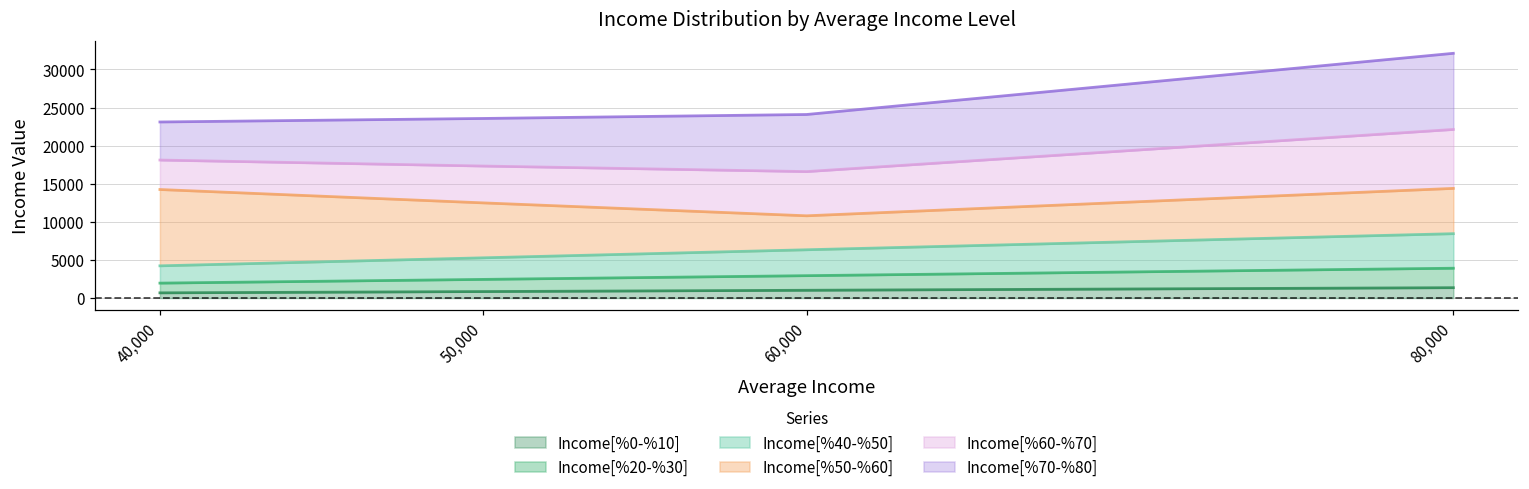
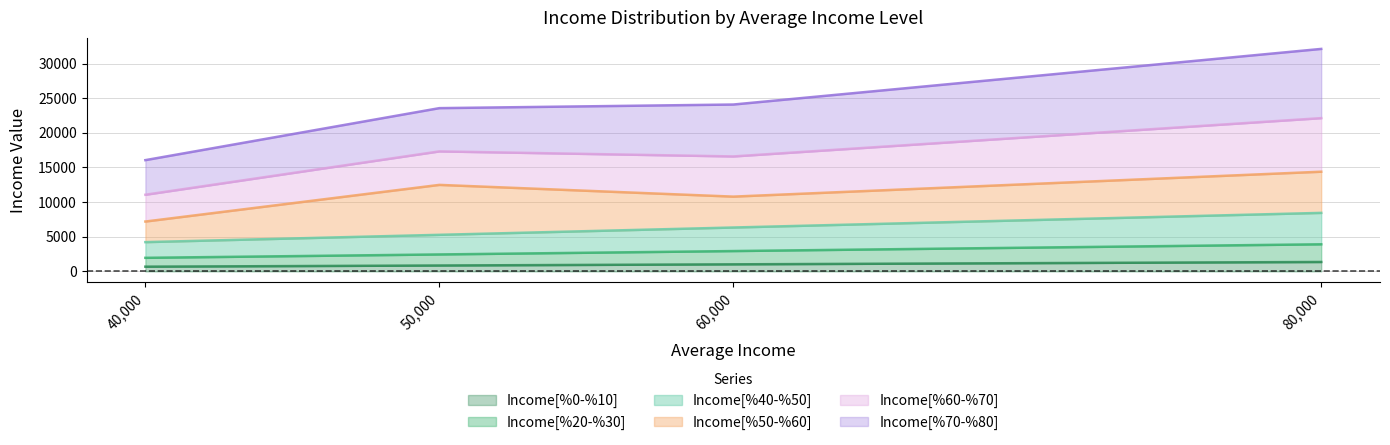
  {
    "Income[%50-%60]": {
-     "40,000": 10000,
+     "40,000": 3000,
      "50,000": 7000,
      "60,000": 4000,
      "80,000": 6000
    }
  }
